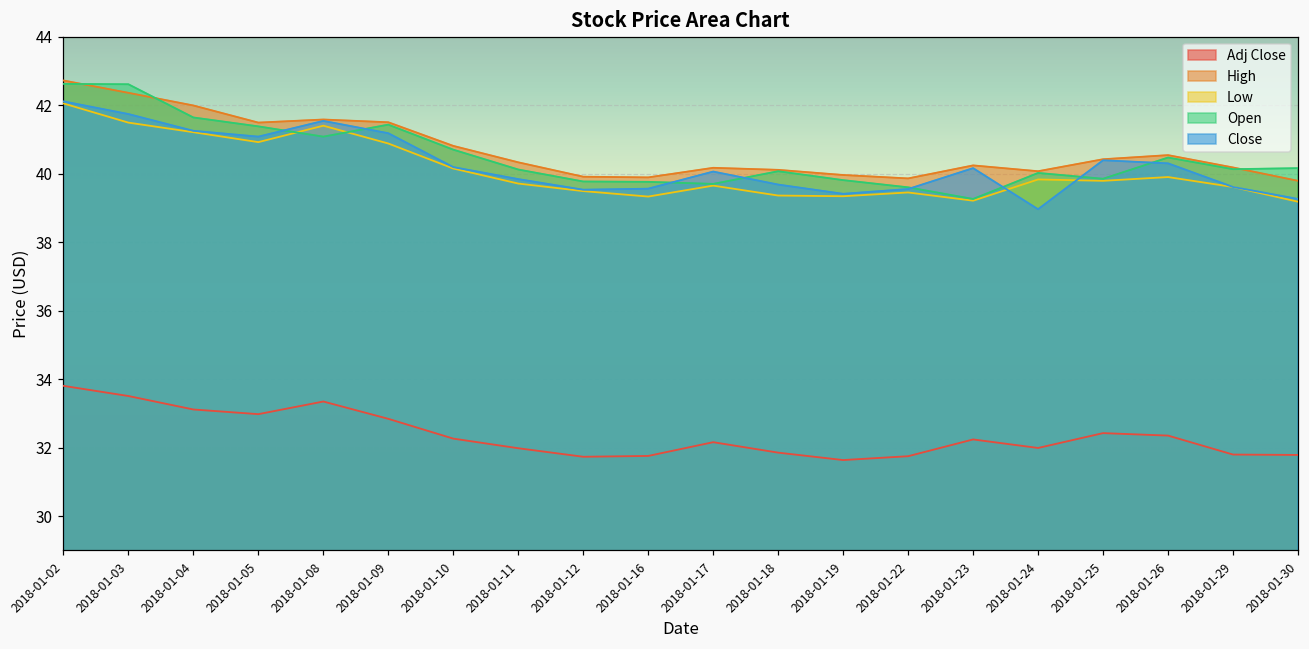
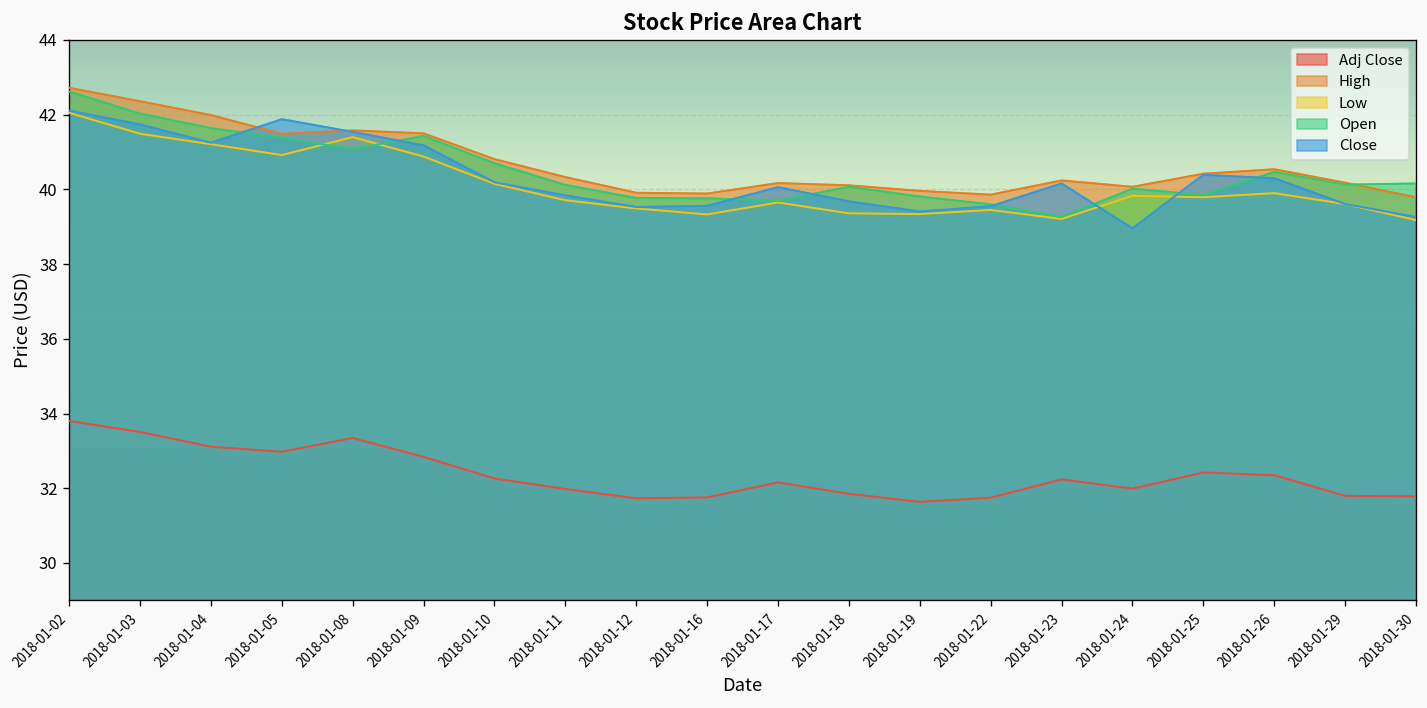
  {
    "Low": {
      "2018-01-03": 41.5,
      "2018-01-05": 40.9,
      "2018-01-08": 41.4,
      "2018-01-09": 40.9,
      "2018-01-11": 39.7,
      "2018-01-16": 39.3,
      "2018-01-18": 39.4,
      "2018-01-22": 39.5,
      "2018-01-24": 39.8,
      "2018-01-26": 39.9
    },
    "Open": {
      "2018-01-02": 42.6,
-     "2018-01-03": 42.6,
+     "2018-01-03": 42.0,
      "2018-01-04": 41.6,
      "2018-01-05": 41.4,
      "2018-01-08": 41.1,
      "2018-01-10": 40.7,
      "2018-01-11": 40.1,
      "2018-01-12": 39.8,
      "2018-01-16": 39.8,
      "2018-01-19": 39.8,
      "2018-01-30": 40.2
    },
    "Close": {
      "2018-01-03": 41.7,
-     "2018-01-05": 41.1,
+     "2018-01-05": 41.9,
      "2018-01-09": 41.2,
      "2018-01-11": 39.8,
      "2018-01-16": 39.6,
      "2018-01-17": 40.1,
      "2018-01-18": 39.7,
      "2018-01-24": 39.0,
      "2018-01-26": 40.3
    }
  }
